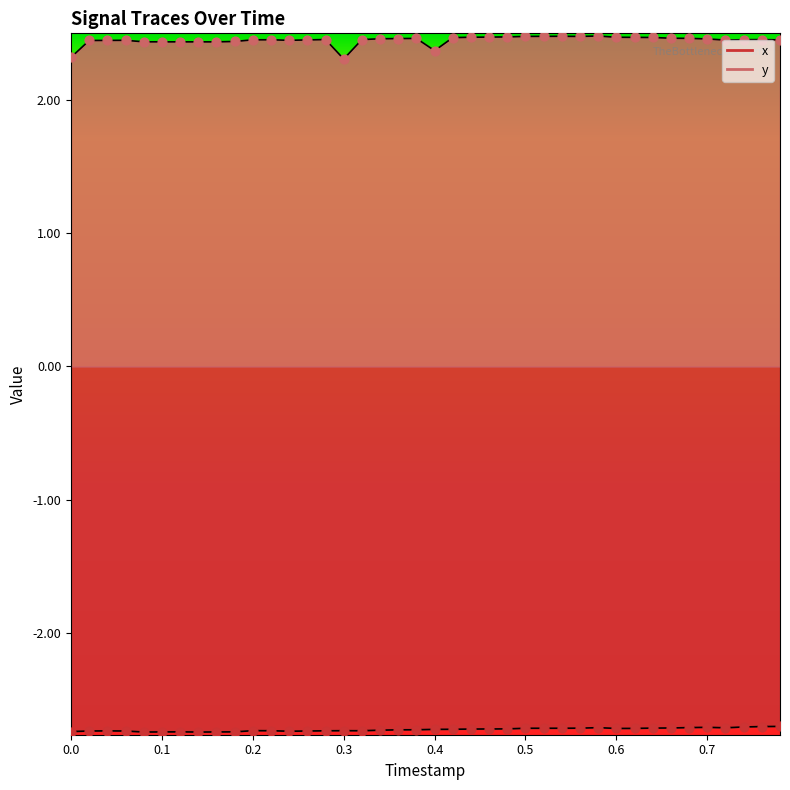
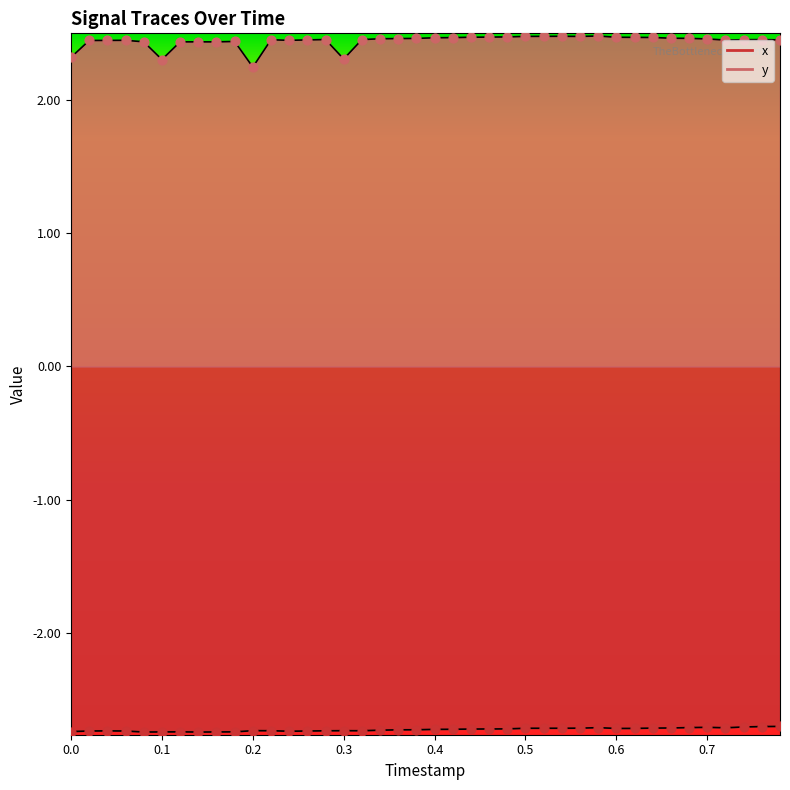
  {
    "y": {
      "0.0": 2.32,
-     "0.1": 2.44,
-     "0.2": 2.45,
+     "0.1": 2.31,
+     "0.2": 2.25,
      "0.3": 2.31,
-     "0.4": 2.37,
+     "0.4": 2.47,
      "0.5": 2.48,
      "0.6": 2.47,
      "0.7": 2.46
    }
  }
